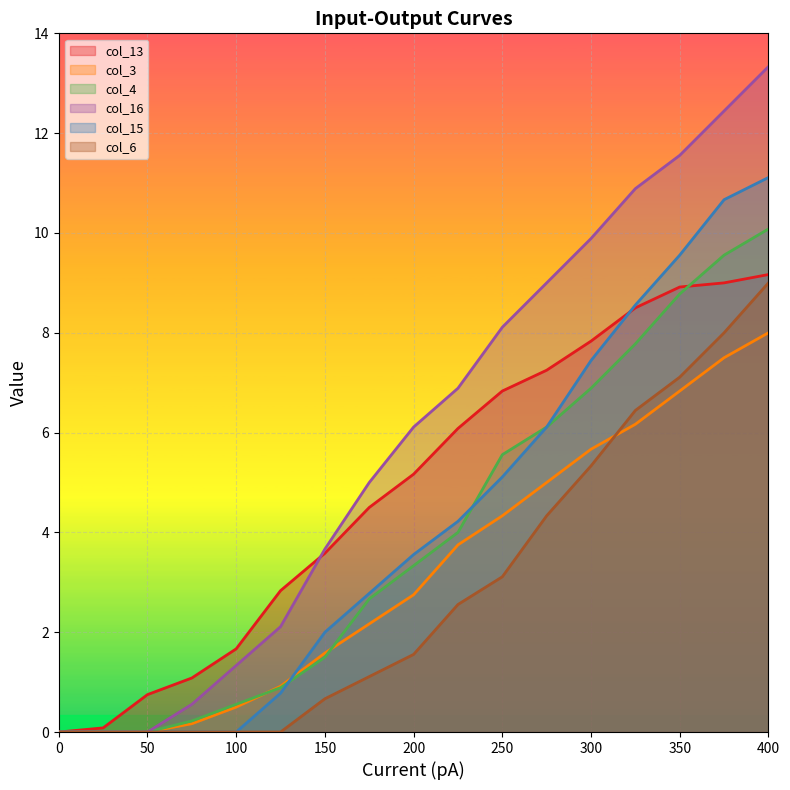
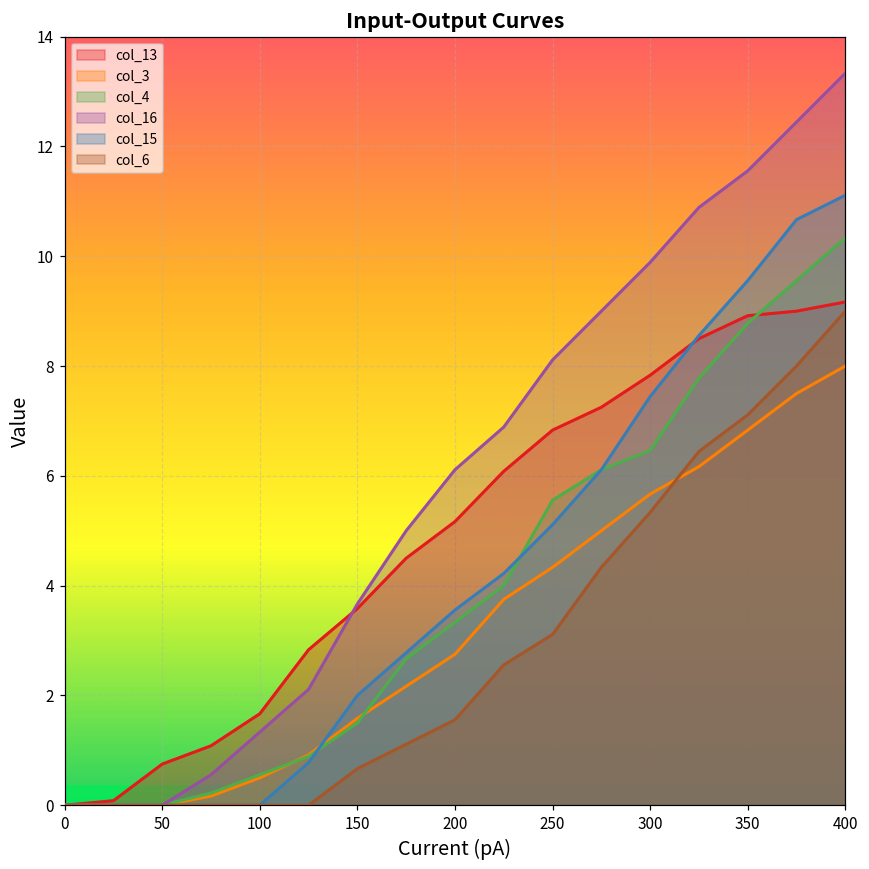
  {
    "col_4": {
      "100": 0.6,
      "150": 1.5,
      "200": 3.3,
      "250": 5.6,
-     "300": 6.9,
+     "300": 6.5,
      "350": 8.8,
-     "400": 10.1
+     "400": 10.3
    }
  }
